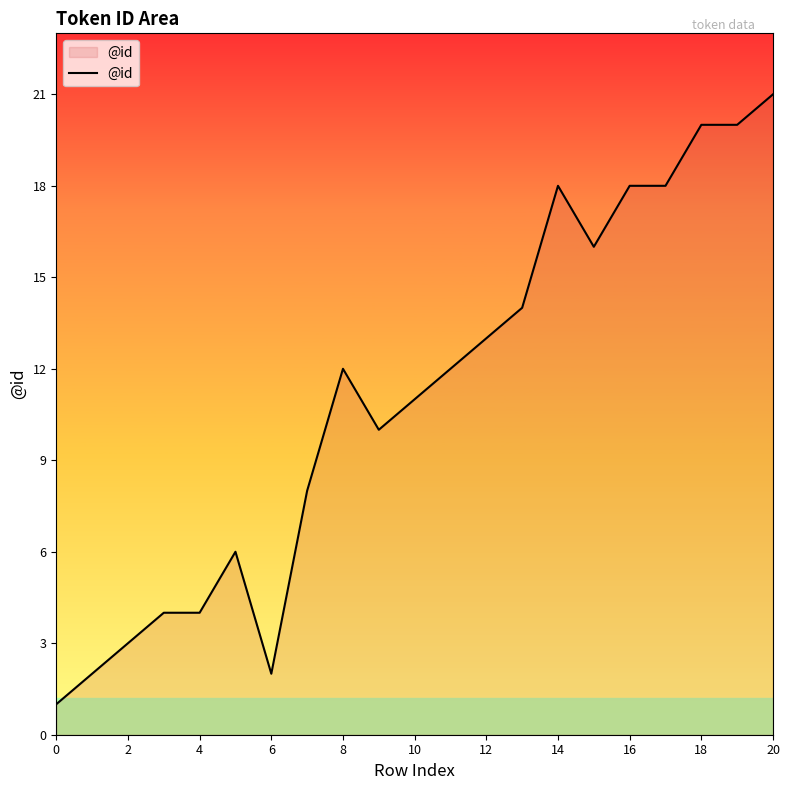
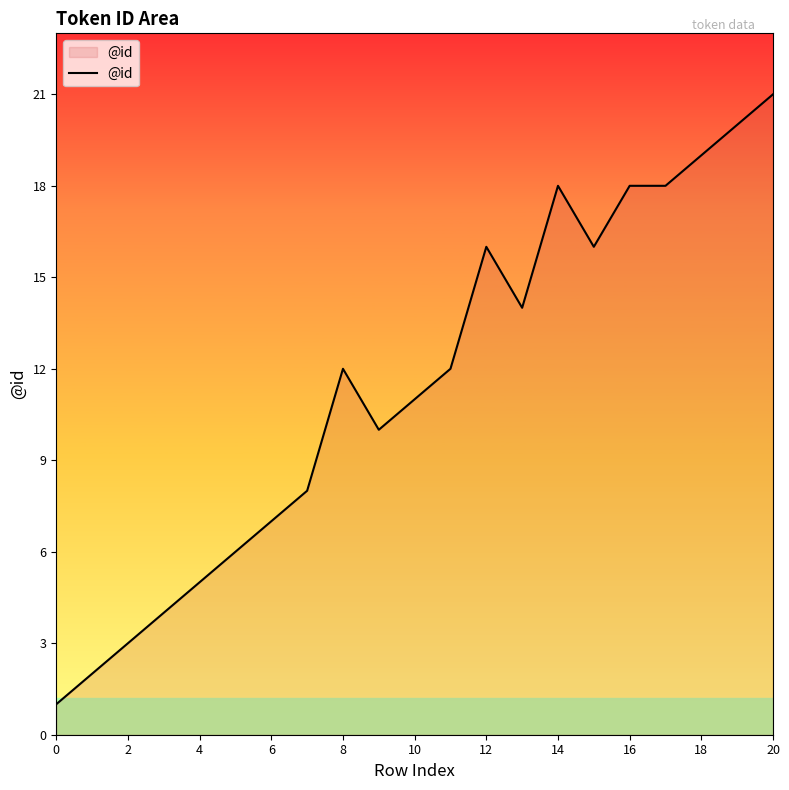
  {
    "2": 3,
-   "4": 4,
-   "6": 2,
+   "4": 5,
+   "6": 7,
    "8": 12,
    "10": 11,
-   "12": 13,
+   "12": 16,
    "14": 18,
    "16": 18,
-   "18": 20,
+   "18": 19,
    "20": 21
  }
